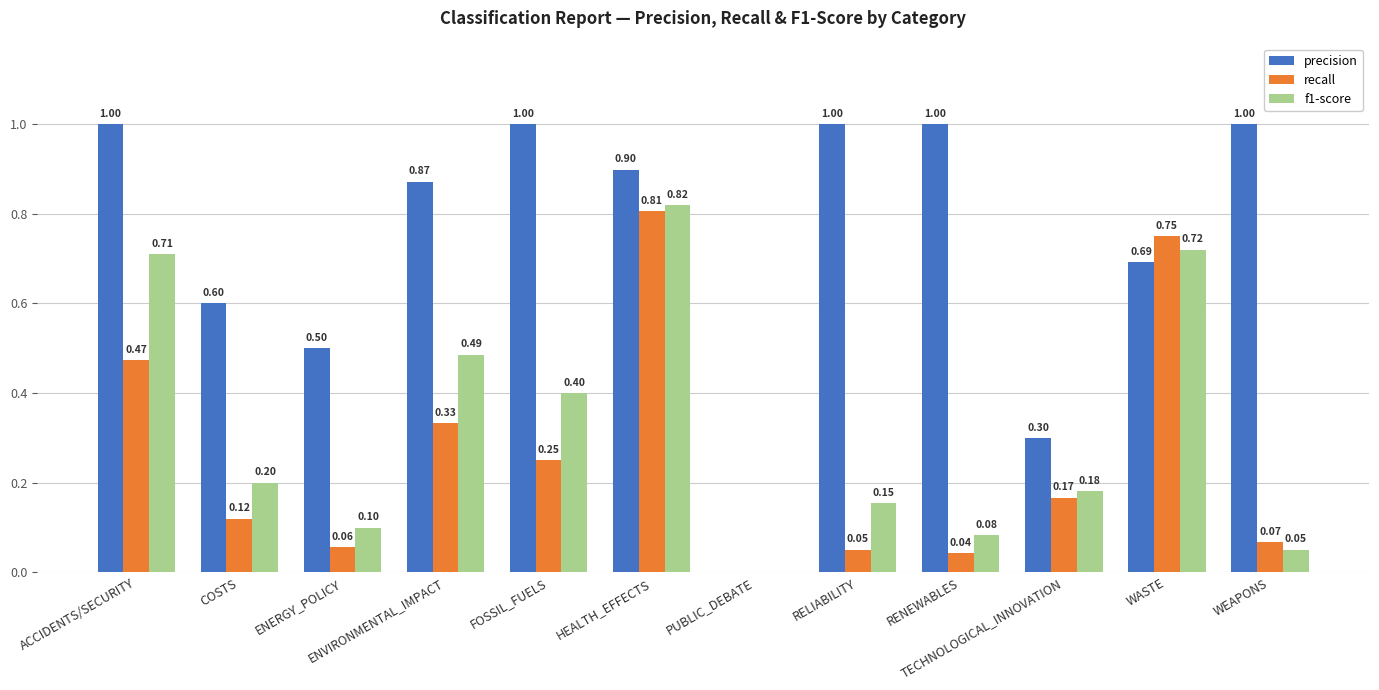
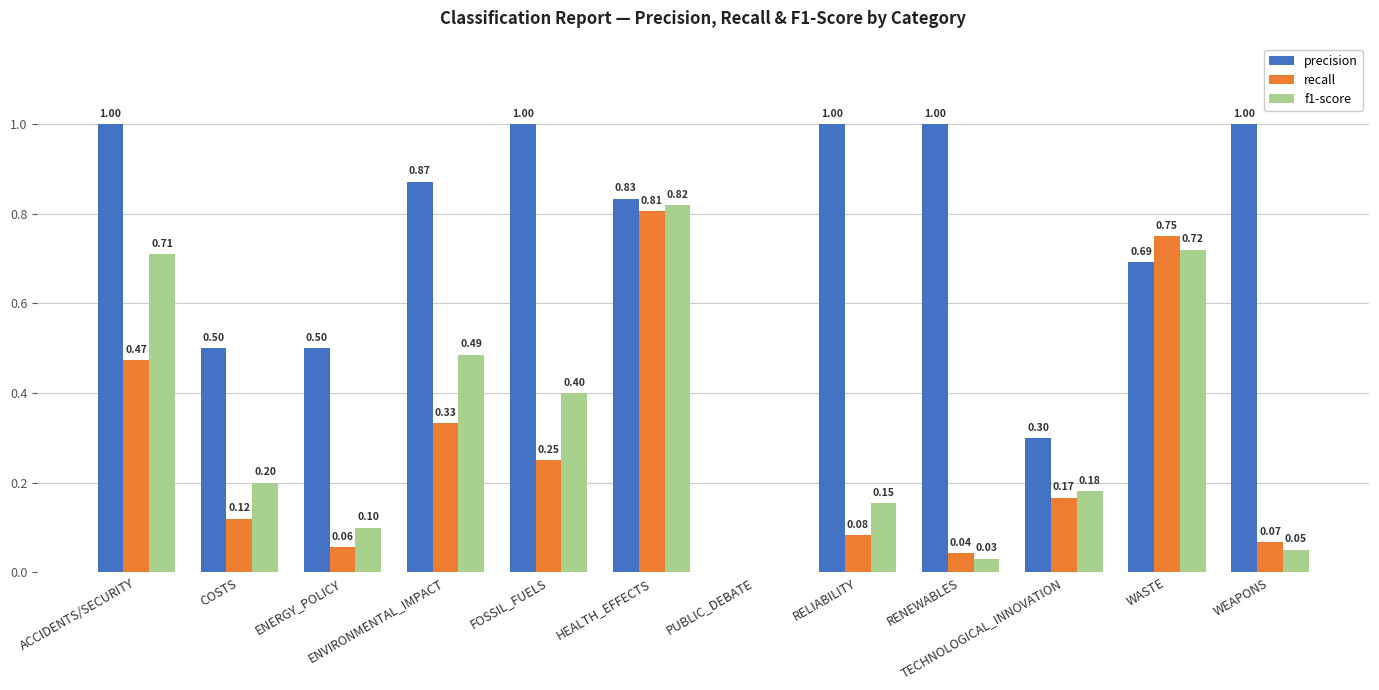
  {
    "precision": {
      "ACCIDENTS/SECURITY": 1.00,
-     "COSTS": 0.60,
+     "COSTS": 0.50,
      "ENERGY_POLICY": 0.50,
      "ENVIRONMENTAL_IMPACT": 0.87,
      "FOSSIL_FUELS": 1.00,
-     "HEALTH_EFFECTS": 0.90,
+     "HEALTH_EFFECTS": 0.83,
      "RELIABILITY": 1.00,
      "RENEWABLES": 1.00,
      "TECHNOLOGICAL_INNOVATION": 0.30,
      "WASTE": 0.69,
      "WEAPONS": 1.00
    },
    "recall": {
      "ACCIDENTS/SECURITY": 0.47,
      "COSTS": 0.12,
      "ENERGY_POLICY": 0.06,
      "ENVIRONMENTAL_IMPACT": 0.33,
      "FOSSIL_FUELS": 0.25,
      "HEALTH_EFFECTS": 0.81,
-     "RELIABILITY": 0.05,
+     "RELIABILITY": 0.08,
      "RENEWABLES": 0.04,
      "TECHNOLOGICAL_INNOVATION": 0.17,
      "WASTE": 0.75,
      "WEAPONS": 0.07
    },
    "f1-score": {
      "ACCIDENTS/SECURITY": 0.71,
      "COSTS": 0.20,
      "ENERGY_POLICY": 0.10,
      "ENVIRONMENTAL_IMPACT": 0.49,
      "FOSSIL_FUELS": 0.40,
      "HEALTH_EFFECTS": 0.82,
      "RELIABILITY": 0.15,
-     "RENEWABLES": 0.08,
+     "RENEWABLES": 0.03,
      "TECHNOLOGICAL_INNOVATION": 0.18,
      "WASTE": 0.72,
      "WEAPONS": 0.05
    }
  }
